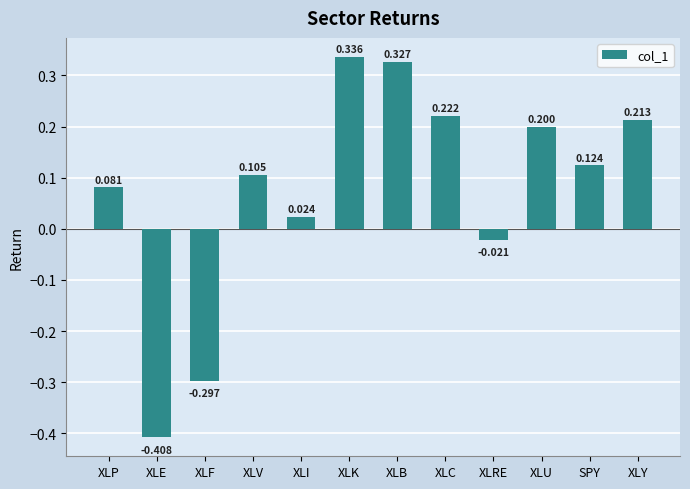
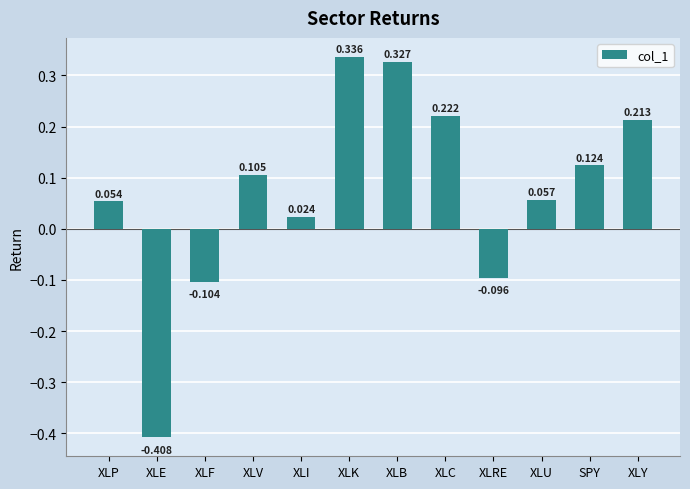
  {
-   "XLP": 0.081,
+   "XLP": 0.054,
    "XLE": -0.408,
-   "XLF": -0.297,
+   "XLF": -0.104,
    "XLV": 0.105,
    "XLI": 0.024,
    "XLK": 0.336,
    "XLB": 0.327,
    "XLC": 0.222,
-   "XLRE": -0.021,
-   "XLU": 0.200,
+   "XLRE": -0.096,
+   "XLU": 0.057,
    "SPY": 0.124,
    "XLY": 0.213
  }
